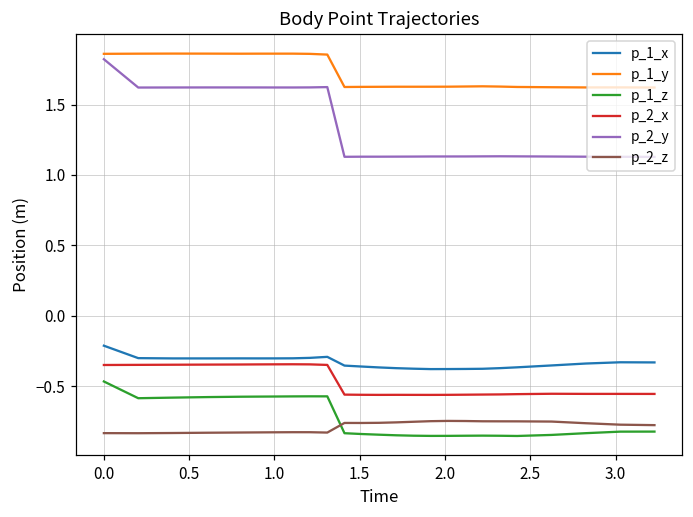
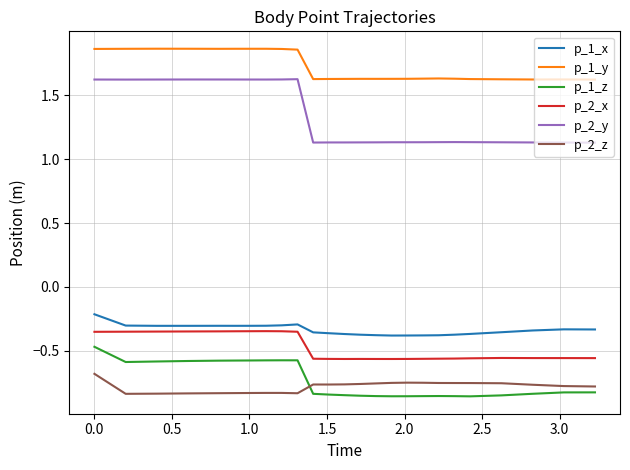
  {
    "p_1_x": {
      "0.0": -0.21
    },
    "p_1_y": {
      "0.0": 1.86
    },
    "p_1_z": {
      "0.0": -0.47
    },
    "p_2_x": {
      "0.0": -0.35
    },
    "p_2_y": {
-     "0.0": 1.82
+     "0.0": 1.62
    },
    "p_2_z": {
-     "0.0": -0.83
+     "0.0": -0.68
    }
  }
